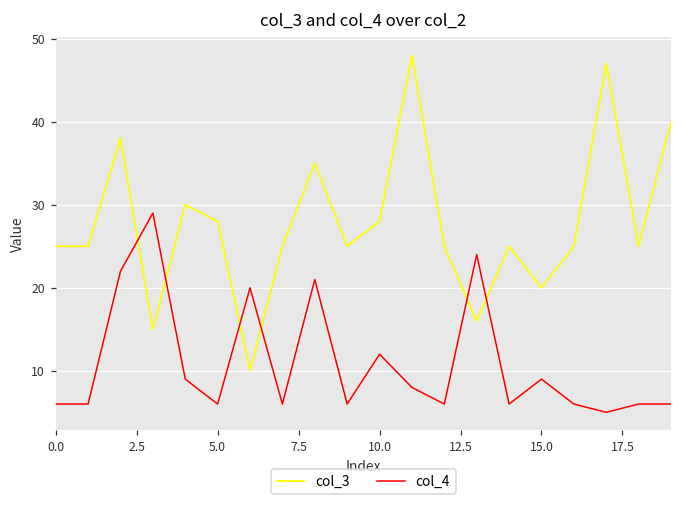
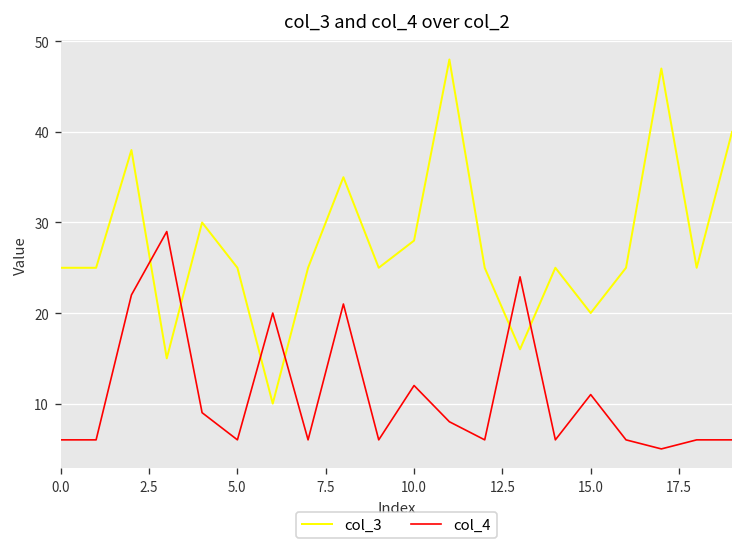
  {
    "col_3": {
      "0.0": 25,
-     "5.0": 28,
+     "5.0": 25,
      "10.0": 28,
      "15.0": 20
    },
    "col_4": {
      "0.0": 6,
      "5.0": 6,
      "10.0": 12,
-     "15.0": 9
+     "15.0": 11
    }
  }
